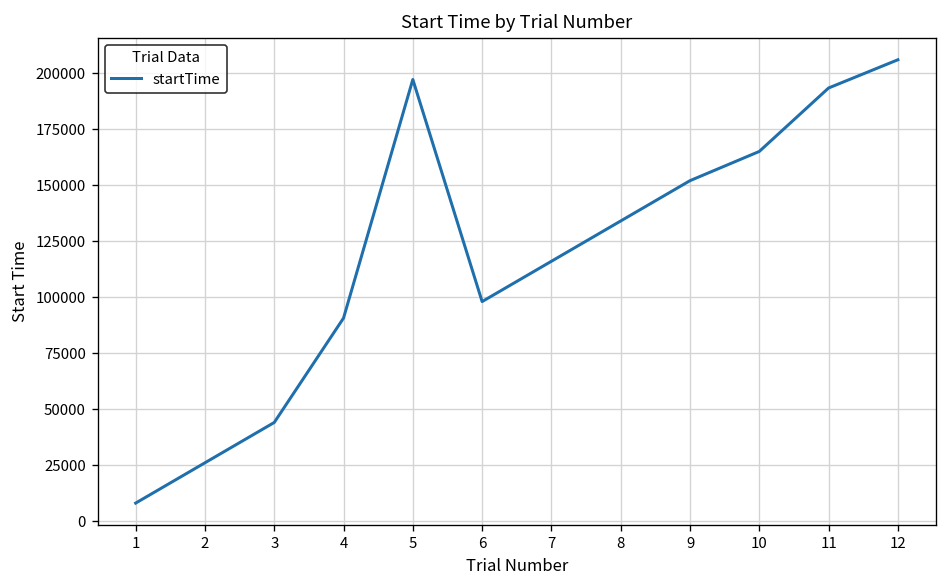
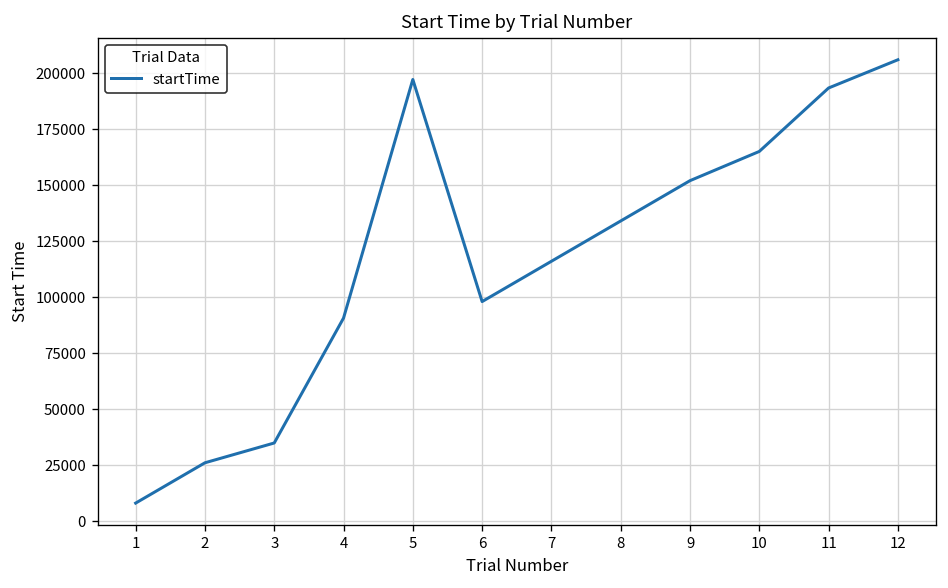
  {
    "1": 8000,
    "2": 26000,
-   "3": 44000,
+   "3": 35000,
    "4": 91000,
    "5": 197000,
    "6": 98000,
    "7": 116000,
    "8": 134000,
    "9": 152000,
    "10": 165000,
    "11": 193000,
    "12": 206000
  }
